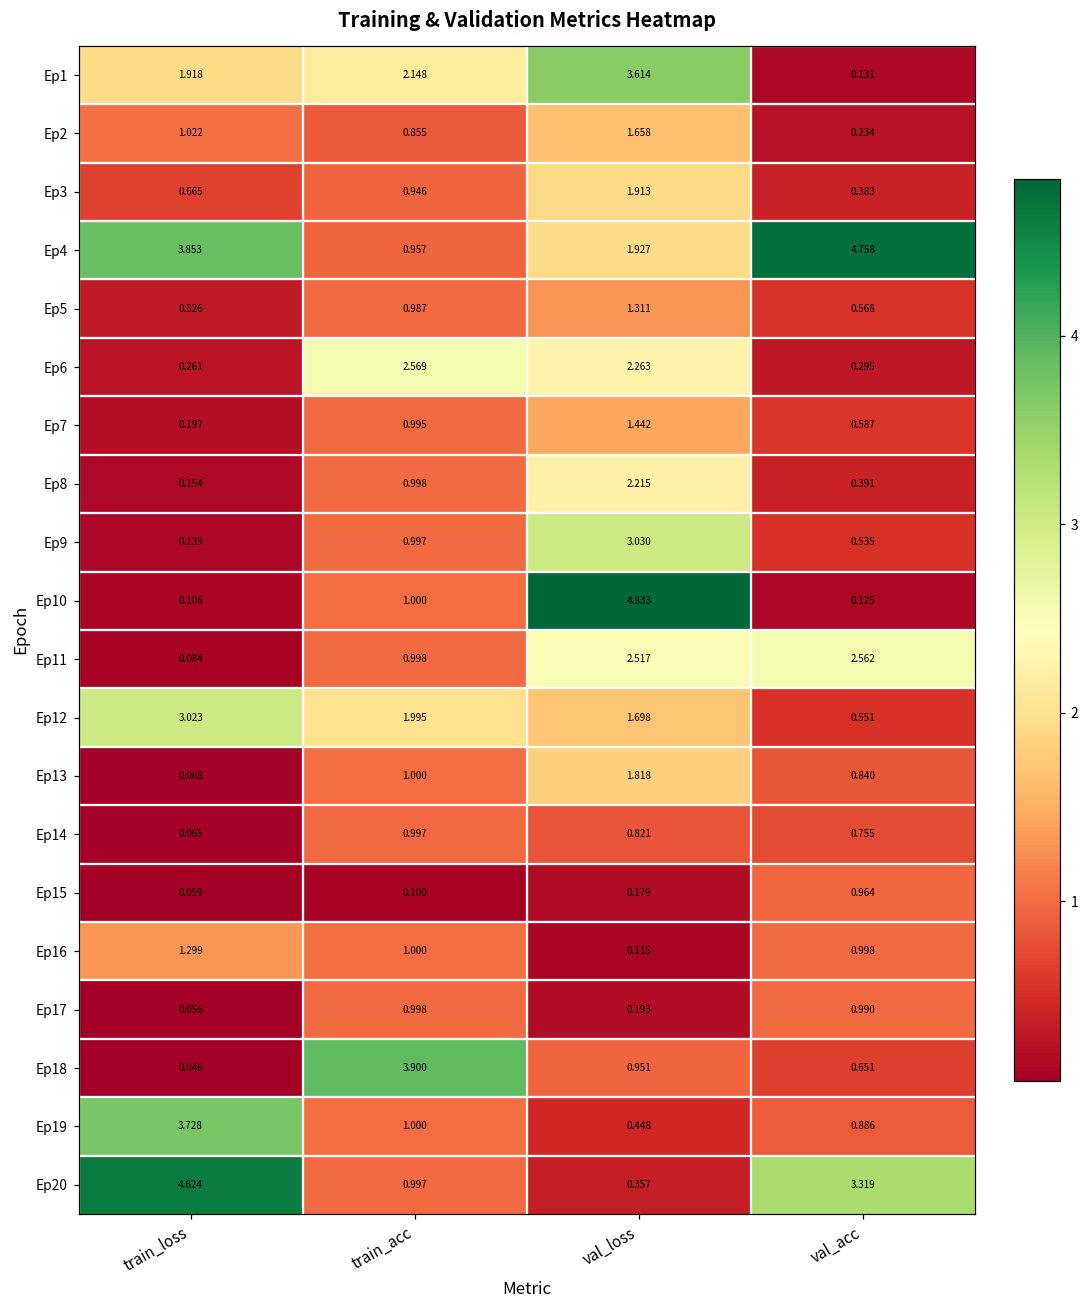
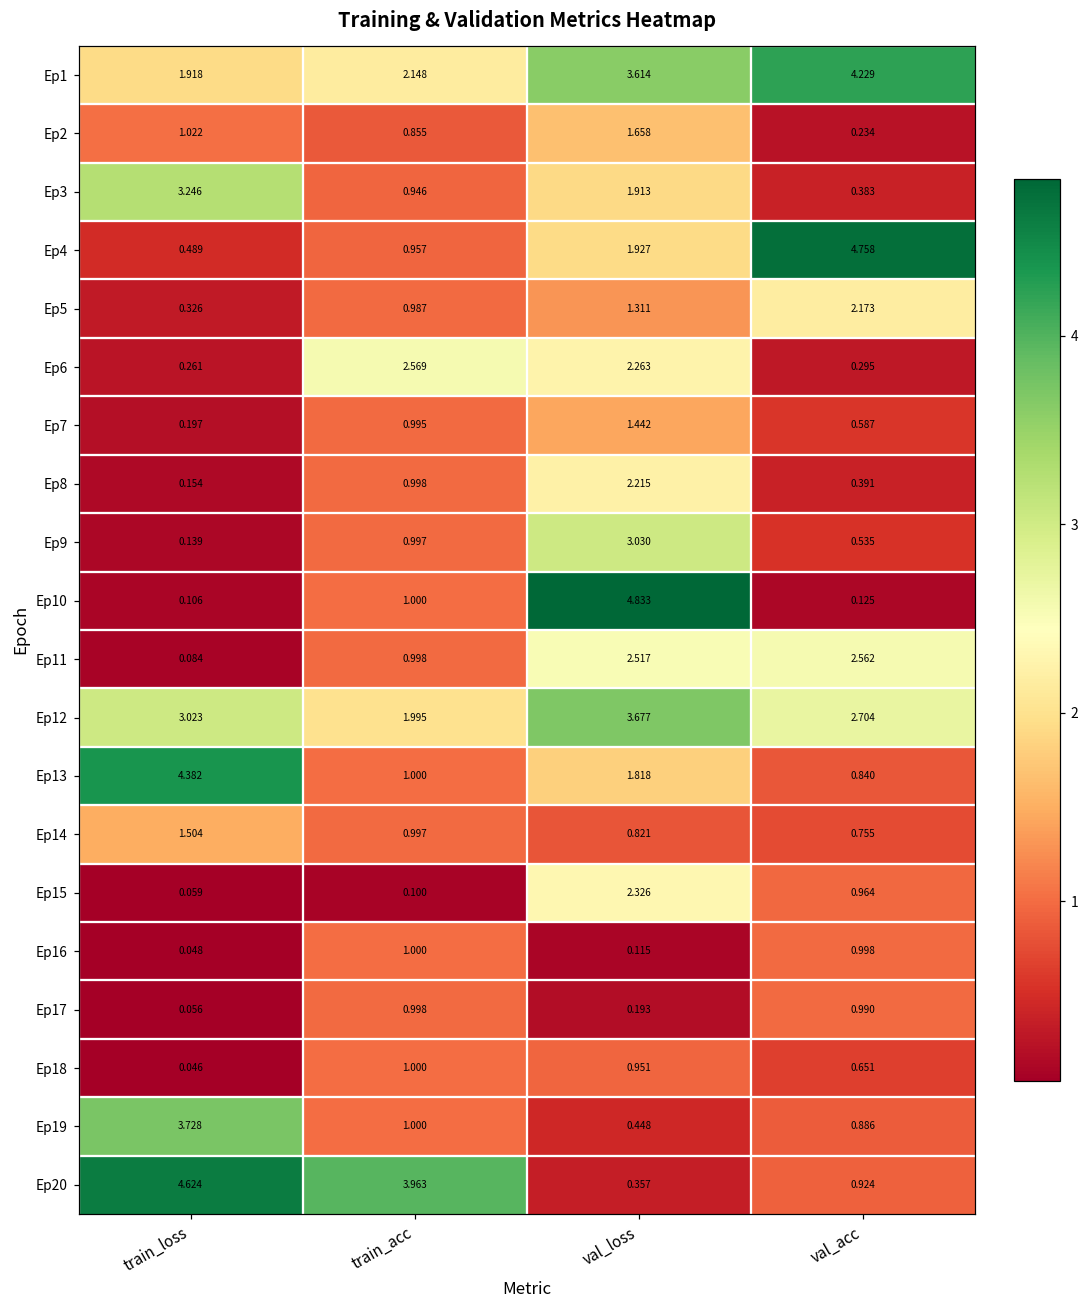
  {
    "Ep1": {
      "train_loss": 1.918,
      "train_acc": 2.148,
      "val_loss": 3.614,
-     "val_acc": 0.131
+     "val_acc": 4.229
    },
    "Ep2": {
      "train_loss": 1.022,
      "train_acc": 0.855,
      "val_loss": 1.658,
      "val_acc": 0.234
    },
    "Ep3": {
-     "train_loss": 0.665,
+     "train_loss": 3.246,
      "train_acc": 0.946,
      "val_loss": 1.913,
      "val_acc": 0.383
    },
    "Ep4": {
-     "train_loss": 3.853,
+     "train_loss": 0.489,
      "train_acc": 0.957,
      "val_loss": 1.927,
      "val_acc": 4.758
    },
    "Ep5": {
      "train_loss": 0.326,
      "train_acc": 0.987,
      "val_loss": 1.311,
-     "val_acc": 0.568
+     "val_acc": 2.173
    },
    "Ep6": {
      "train_loss": 0.261,
      "train_acc": 2.569,
      "val_loss": 2.263,
      "val_acc": 0.295
    },
    "Ep7": {
      "train_loss": 0.197,
      "train_acc": 0.995,
      "val_loss": 1.442,
      "val_acc": 0.587
    },
    "Ep8": {
      "train_loss": 0.154,
      "train_acc": 0.998,
      "val_loss": 2.215,
      "val_acc": 0.391
    },
    "Ep9": {
      "train_loss": 0.139,
      "train_acc": 0.997,
      "val_loss": 3.030,
      "val_acc": 0.535
    },
    "Ep10": {
      "train_loss": 0.106,
      "train_acc": 1.000,
      "val_loss": 4.833,
      "val_acc": 0.125
    },
    "Ep11": {
      "train_loss": 0.084,
      "train_acc": 0.998,
      "val_loss": 2.517,
      "val_acc": 2.562
    },
    "Ep12": {
      "train_loss": 3.023,
      "train_acc": 1.995,
-     "val_loss": 1.698,
-     "val_acc": 0.551
+     "val_loss": 3.677,
+     "val_acc": 2.704
    },
    "Ep13": {
-     "train_loss": 0.068,
+     "train_loss": 4.382,
      "train_acc": 1.000,
      "val_loss": 1.818,
      "val_acc": 0.840
    },
    "Ep14": {
-     "train_loss": 0.065,
+     "train_loss": 1.504,
      "train_acc": 0.997,
      "val_loss": 0.821,
      "val_acc": 0.755
    },
    "Ep15": {
      "train_loss": 0.059,
      "train_acc": 0.100,
-     "val_loss": 0.179,
+     "val_loss": 2.326,
      "val_acc": 0.964
    },
    "Ep16": {
-     "train_loss": 1.299,
+     "train_loss": 0.048,
      "train_acc": 1.000,
      "val_loss": 0.115,
      "val_acc": 0.998
    },
    "Ep17": {
      "train_loss": 0.056,
      "train_acc": 0.998,
      "val_loss": 0.193,
      "val_acc": 0.990
    },
    "Ep18": {
      "train_loss": 0.046,
-     "train_acc": 3.900,
+     "train_acc": 1.000,
      "val_loss": 0.951,
      "val_acc": 0.651
    },
    "Ep19": {
      "train_loss": 3.728,
      "train_acc": 1.000,
      "val_loss": 0.448,
      "val_acc": 0.886
    },
    "Ep20": {
      "train_loss": 4.624,
-     "train_acc": 0.997,
+     "train_acc": 3.963,
      "val_loss": 0.357,
-     "val_acc": 3.319
+     "val_acc": 0.924
    }
  }
